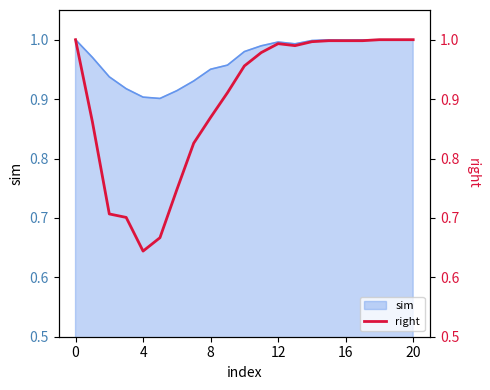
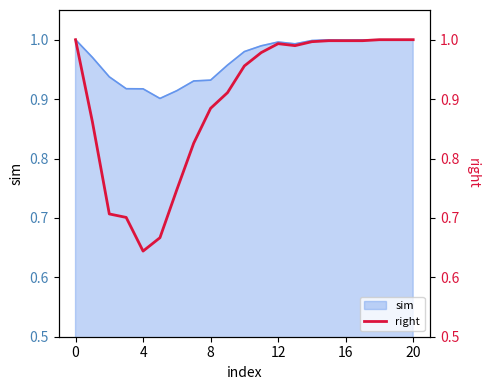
  {
    "sim": {
      "0": 1.00,
-     "4": 0.90,
-     "8": 0.95,
+     "4": 0.92,
+     "8": 0.93,
      "12": 1.00,
      "16": 1.00,
      "20": 1.00
    },
    "right": {
      "0": 1.00,
      "4": 0.64,
-     "8": 0.87,
+     "8": 0.88,
      "12": 0.99,
      "16": 1.00,
      "20": 1.00
    }
  }
